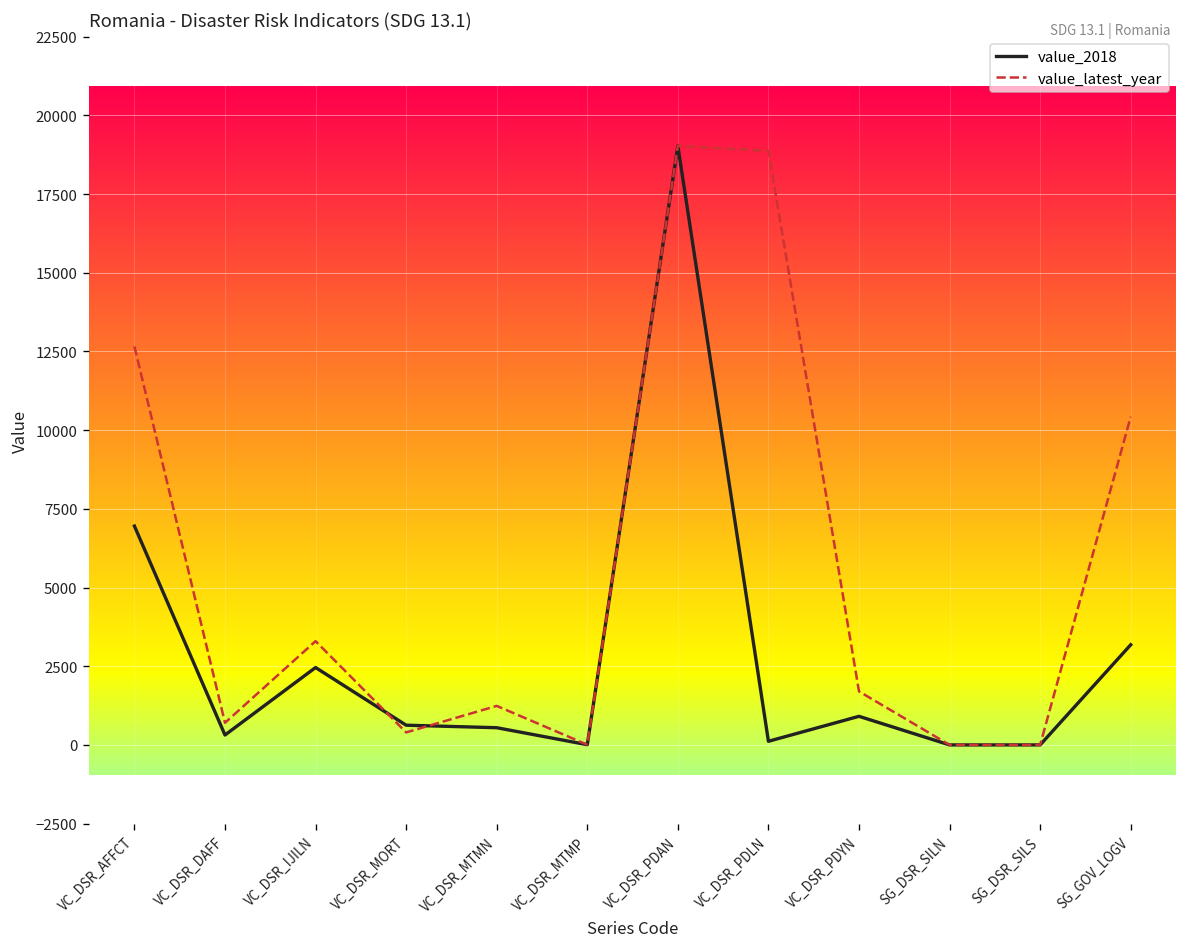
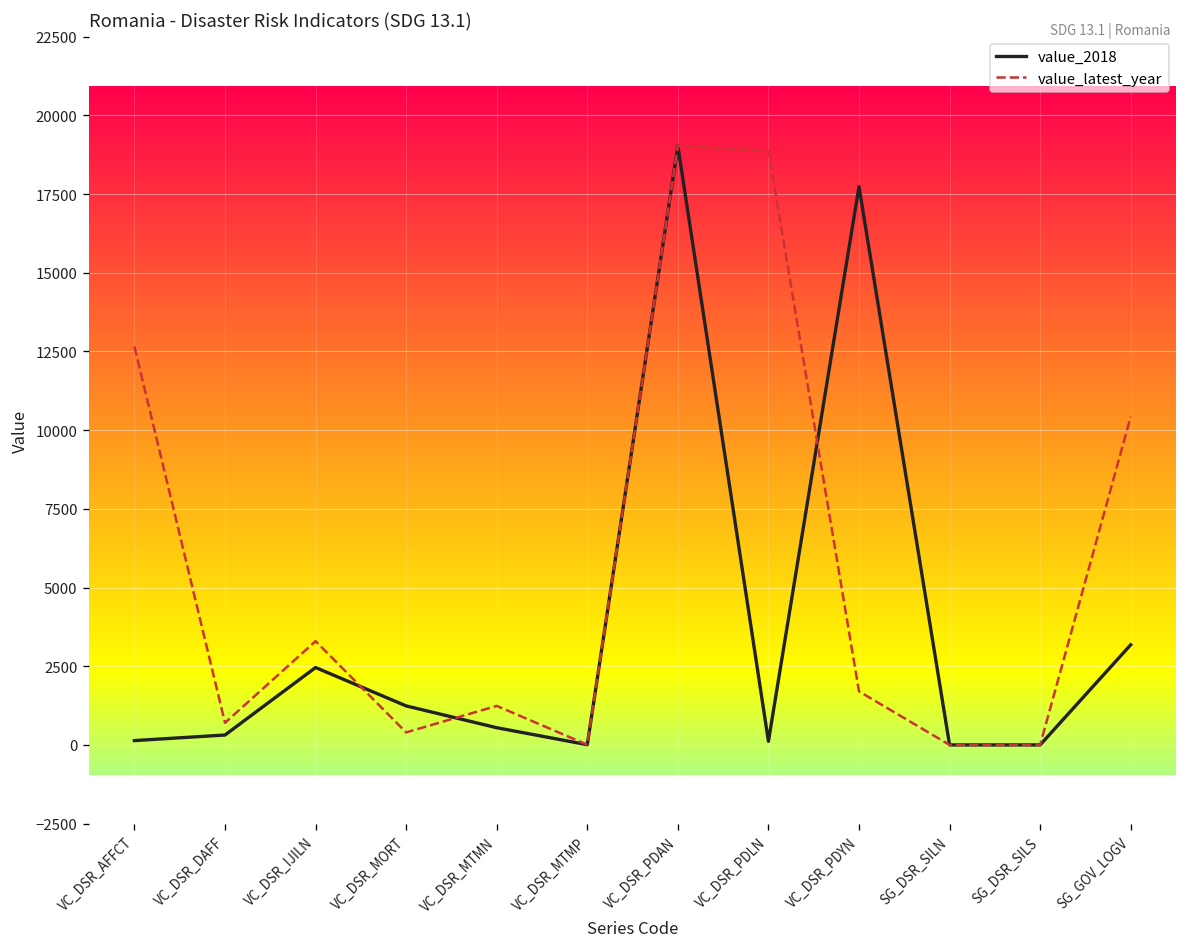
  {
    "value_2018": {
-     "VC_DSR_AFFCT": 7000,
+     "VC_DSR_AFFCT": 100,
      "VC_DSR_DAFF": 300,
      "VC_DSR_IJILN": 2500,
-     "VC_DSR_MORT": 600,
+     "VC_DSR_MORT": 1200,
      "VC_DSR_MTMN": 500,
      "VC_DSR_PDLN": 100,
-     "VC_DSR_PDYN": 900,
+     "VC_DSR_PDYN": 17700,
      "SG_GOV_LOGV": 3200
    },
    "value_latest_year": {
      "VC_DSR_AFFCT": 12700,
      "VC_DSR_DAFF": 700,
      "VC_DSR_IJILN": 3300,
      "VC_DSR_MORT": 400,
      "VC_DSR_MTMN": 1200,
      "VC_DSR_PDLN": 18900,
      "VC_DSR_PDYN": 1700,
      "SG_GOV_LOGV": 10400
    }
  }
